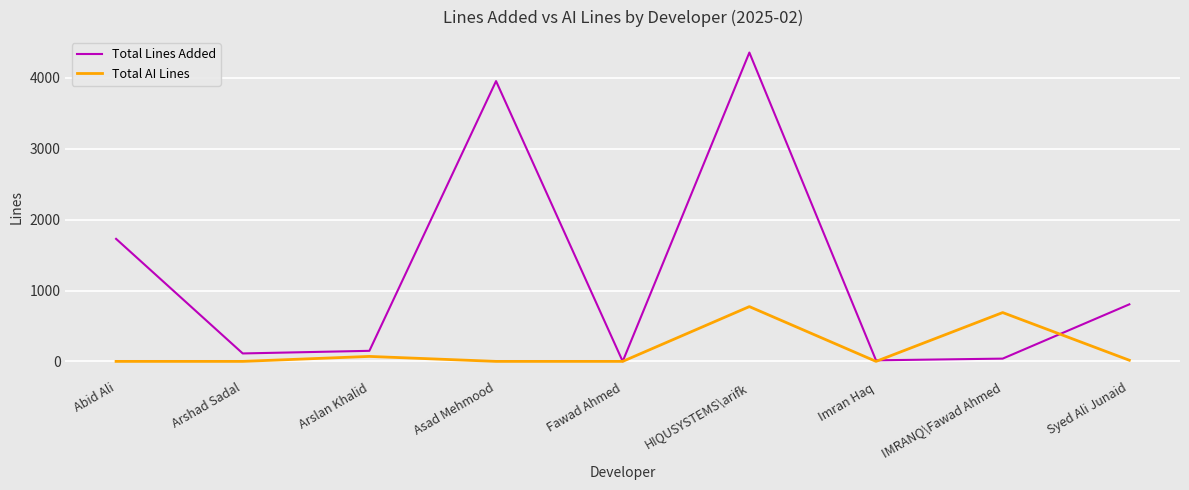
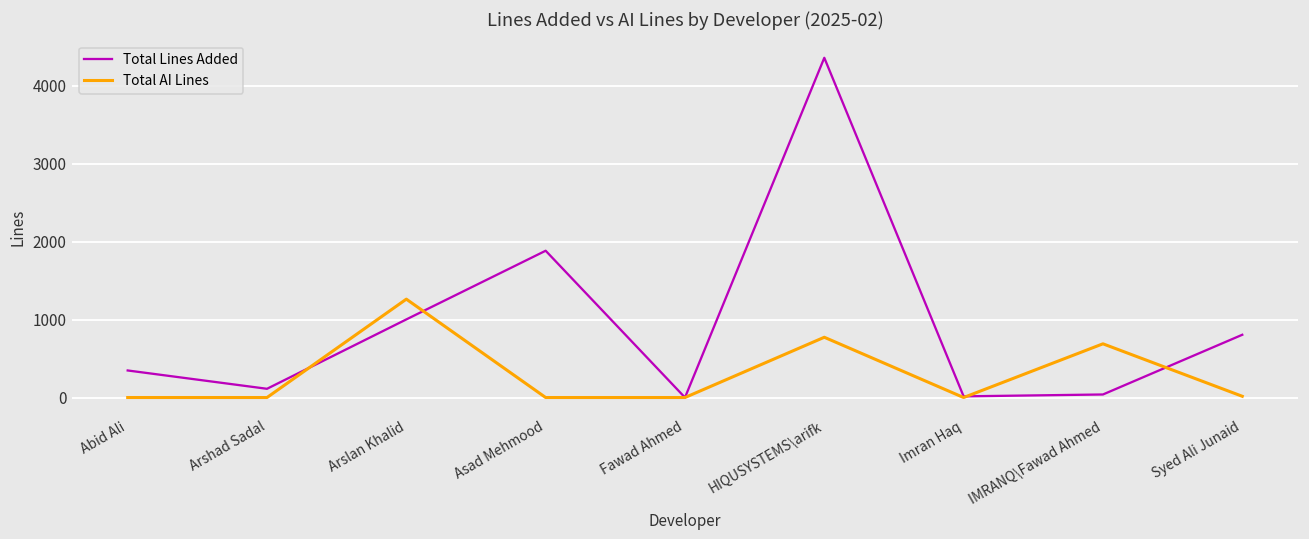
  {
    "Total Lines Added": {
-     "Abid Ali": 1700,
+     "Abid Ali": 300,
      "Arshad Sadal": 100,
-     "Arslan Khalid": 100,
-     "Asad Mehmood": 4000,
+     "Arslan Khalid": 1000,
+     "Asad Mehmood": 1900,
      "HIQUSYSTEMS\\arifk": 4400,
      "IMRANQ\\Fawad Ahmed": 0,
      "Syed Ali Junaid": 800
    },
    "Total AI Lines": {
      "Abid Ali": 0,
      "Arshad Sadal": 0,
-     "Arslan Khalid": 100,
+     "Arslan Khalid": 1300,
      "Asad Mehmood": 0,
      "HIQUSYSTEMS\\arifk": 800,
      "IMRANQ\\Fawad Ahmed": 700,
      "Syed Ali Junaid": 0
    }
  }
